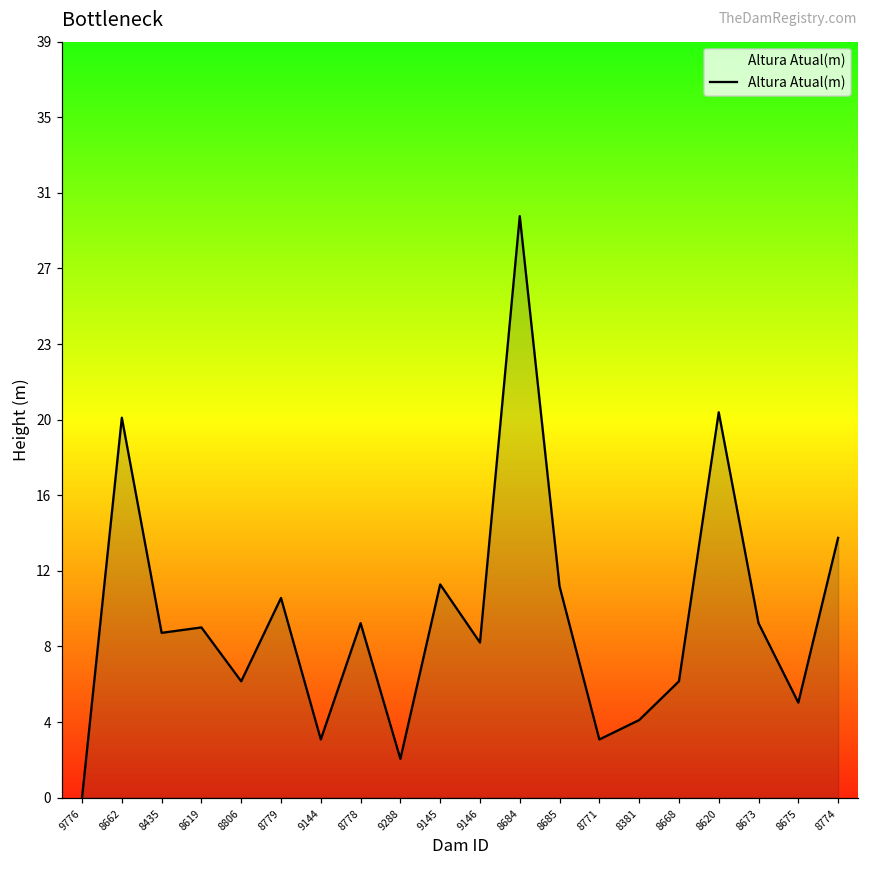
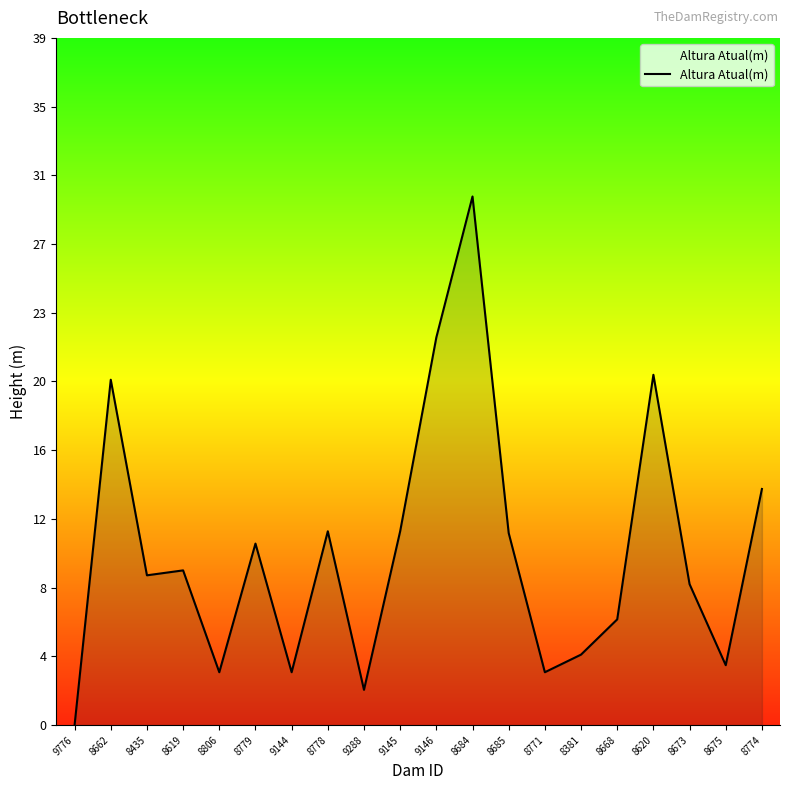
  {
    "9776": 0.0,
    "8662": 19.6,
    "8435": 8.5,
    "8619": 8.8,
-   "8806": 6,
+   "8806": 3,
    "8779": 10.3,
    "9144": 3.0,
-   "8778": 9,
+   "8778": 11,
    "9288": 2.0,
    "9145": 11.0,
-   "9146": 8,
+   "9146": 22,
    "8684": 30.0,
    "8685": 10.9,
    "8771": 3.0,
    "8381": 4.0,
    "8668": 6.0,
    "8620": 19.9,
-   "8673": 9,
-   "8675": 4.9,
+   "8673": 8,
+   "8675": 3.4,
    "8774": 13.4
  }
